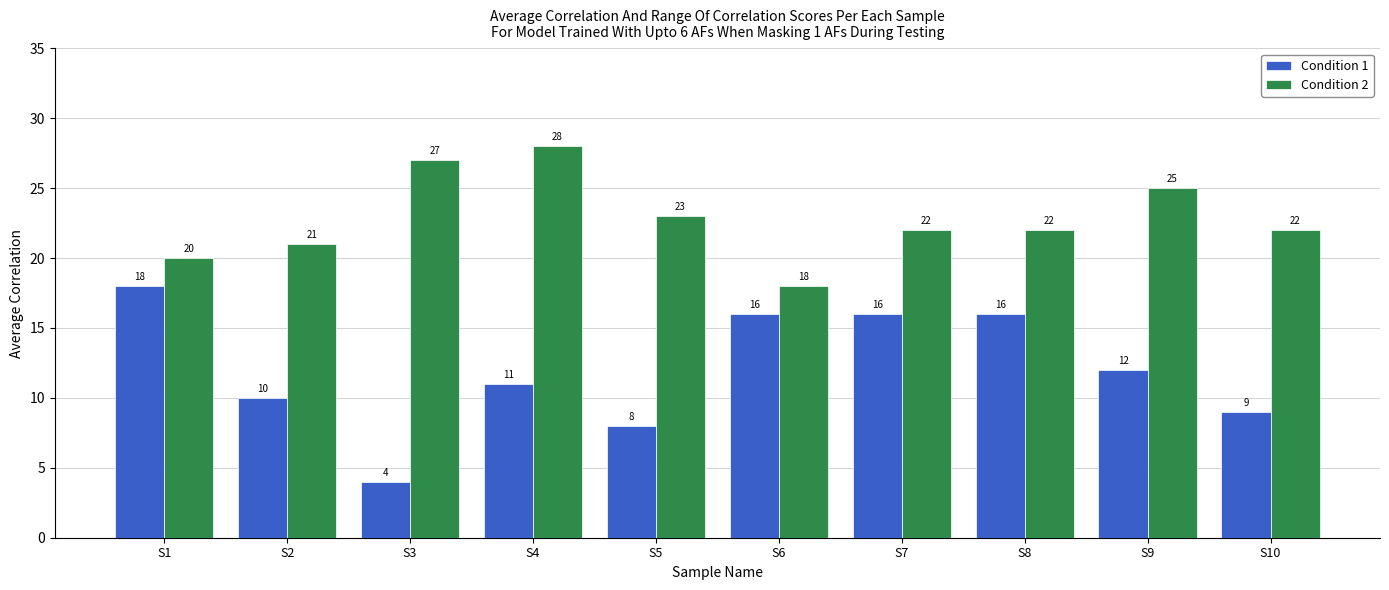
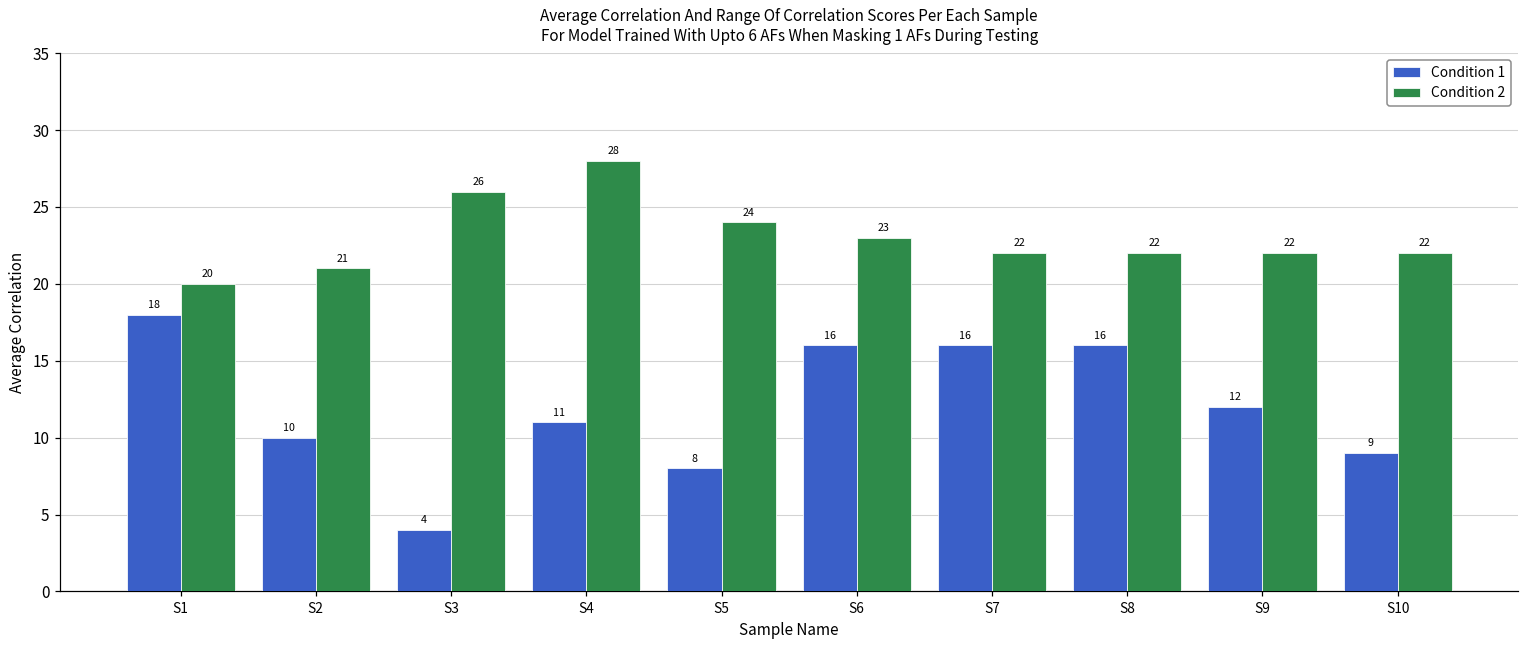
  {
    "Condition 1": {
      "S1": 18,
      "S2": 10,
      "S3": 4,
      "S4": 11,
      "S5": 8,
      "S6": 16,
      "S7": 16,
      "S8": 16,
      "S9": 12,
      "S10": 9
    },
    "Condition 2": {
      "S1": 20,
      "S2": 21,
-     "S3": 27,
+     "S3": 26,
      "S4": 28,
-     "S5": 23,
-     "S6": 18,
+     "S5": 24,
+     "S6": 23,
      "S7": 22,
      "S8": 22,
-     "S9": 25,
+     "S9": 22,
      "S10": 22
    }
  }
